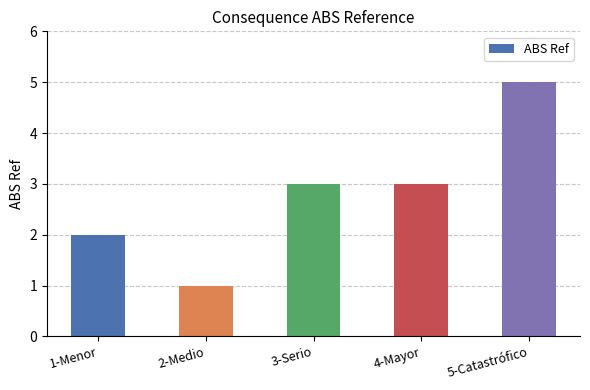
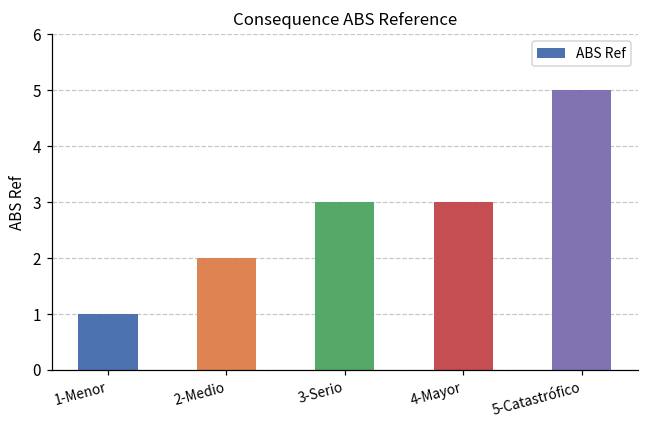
  {
-   "1-Menor": 2,
-   "2-Medio": 1,
+   "1-Menor": 1,
+   "2-Medio": 2,
    "3-Serio": 3,
    "4-Mayor": 3,
    "5-Catastrófico": 5
  }
